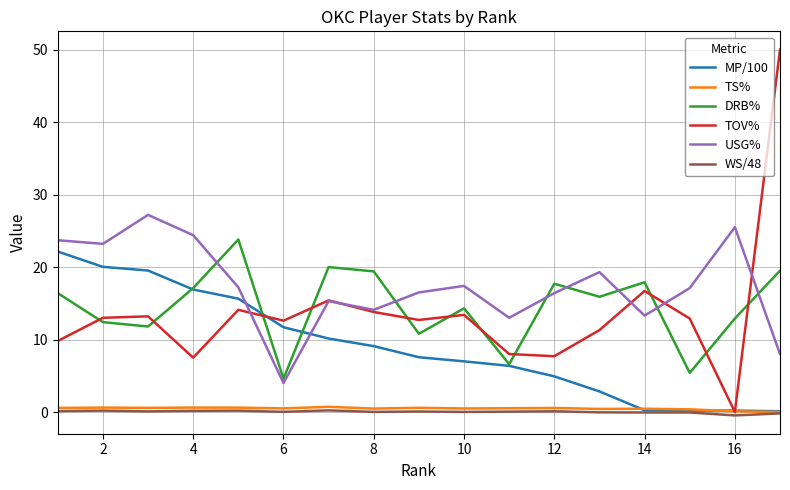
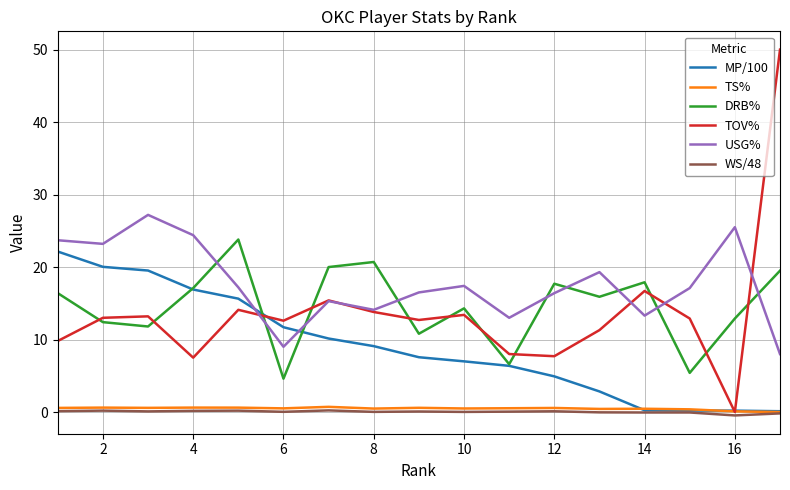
  {
    "MP/100": {
      "2": 20,
      "6": 12,
      "8": 9,
      "10": 7,
      "12": 5
    },
    "TS%": {
      "2": 1,
      "4": 1,
      "6": 1,
      "8": 0,
      "10": 0,
      "12": 1
    },
    "DRB%": {
      "2": 12,
      "6": 5,
-     "8": 19,
+     "8": 21,
      "10": 14,
      "12": 18,
      "14": 18,
      "16": 13
    },
    "TOV%": {
      "2": 13,
      "4": 8,
      "6": 13,
      "10": 13,
      "12": 8,
      "14": 17
    },
    "USG%": {
      "2": 23,
      "4": 24,
-     "6": 4,
+     "6": 9,
      "10": 17,
      "12": 16,
      "14": 13,
      "16": 26
    },
    "WS/48": {
      "2": 0,
      "4": 0,
      "6": 0,
      "8": 0,
      "10": 0,
      "12": 0,
      "16": 0
    }
  }
